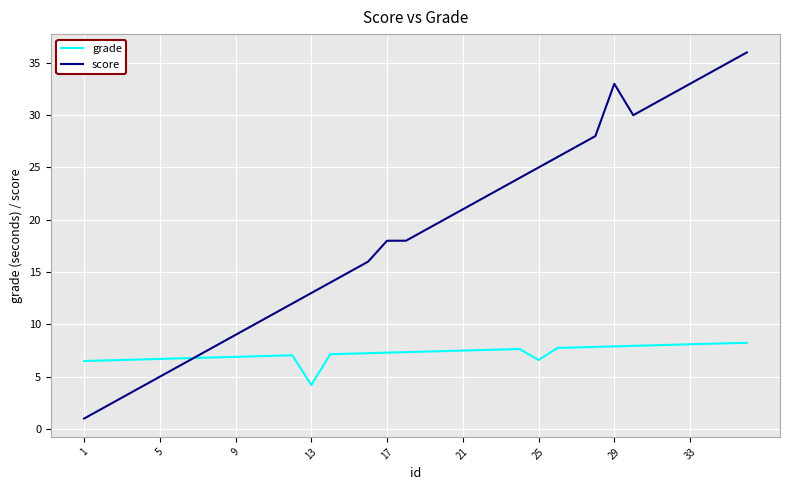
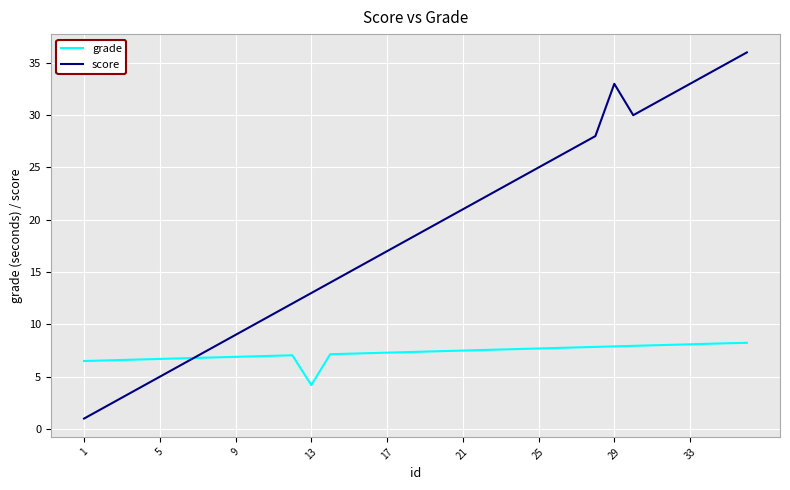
  {
    "grade": {
      "1": 6.5,
      "5": 6.7,
      "9": 6.9,
      "13": 4.2,
      "17": 7.3,
      "21": 7.5,
-     "25": 6.6,
+     "25": 7.7,
      "29": 7.9,
      "33": 8.1
    },
    "score": {
      "1": 1,
      "5": 5,
      "9": 9,
      "13": 13,
-     "17": 18,
+     "17": 17,
      "21": 21,
      "25": 25,
      "29": 33,
      "33": 33
    }
  }
